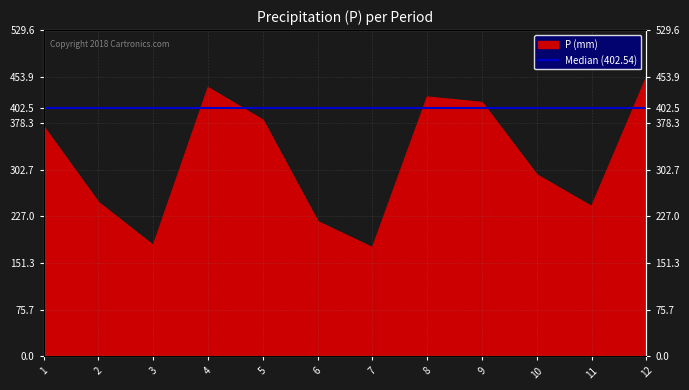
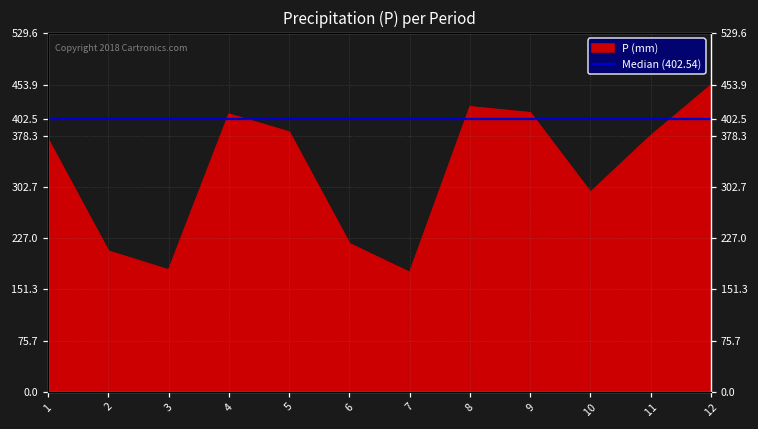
  {
    "1": 370,
-   "2": 250,
+   "2": 210,
    "3": 180,
-   "4": 440,
+   "4": 410,
    "5": 380,
    "6": 220,
    "7": 180,
    "8": 420,
    "9": 410,
    "10": 290,
-   "11": 240,
+   "11": 380,
    "12": 450
  }
